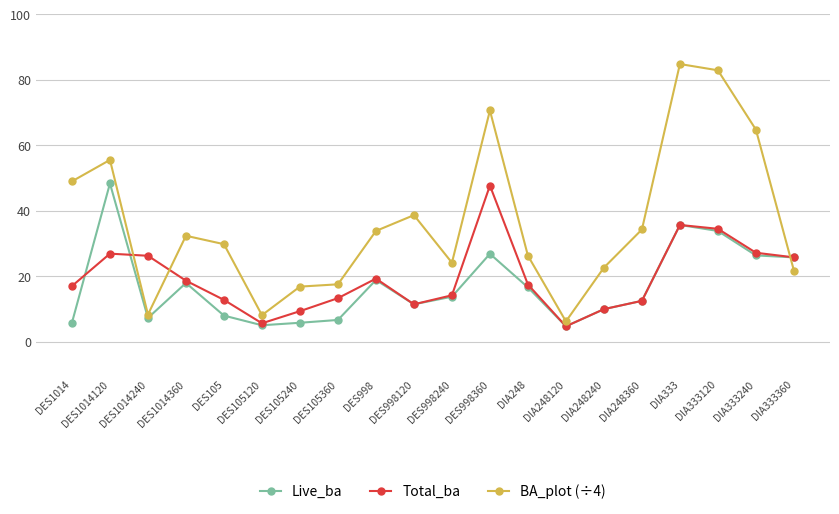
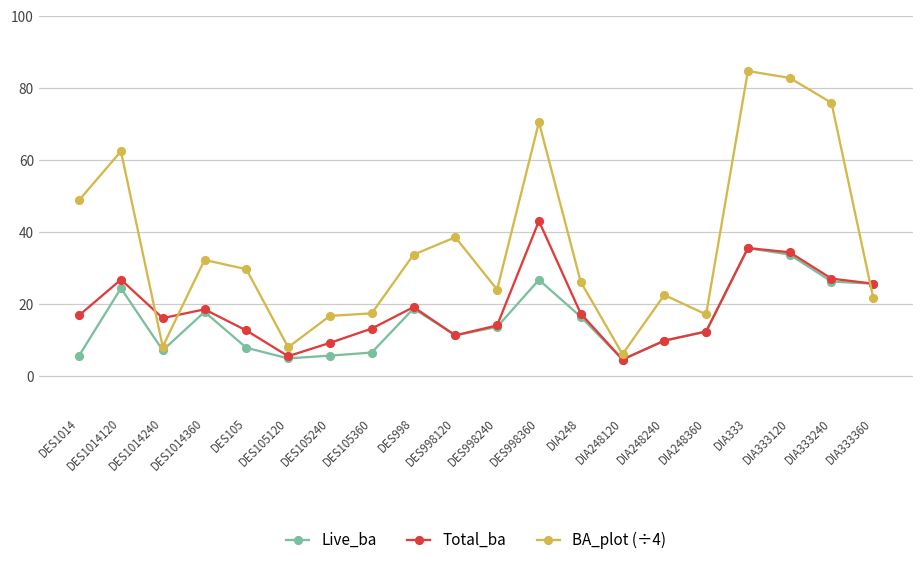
  {
    "Live_ba": {
      "DES1014": 6,
-     "DES1014120": 48,
+     "DES1014120": 24,
      "DES1014240": 7,
      "DES105": 8,
      "DES105240": 6,
      "DES105360": 7,
      "DES998360": 27,
      "DIA248": 17,
      "DIA333240": 26
    },
    "Total_ba": {
      "DES1014": 17,
      "DES1014120": 27,
-     "DES1014240": 26,
+     "DES1014240": 16,
      "DES105": 13,
      "DES105240": 9,
      "DES105360": 13,
-     "DES998360": 48,
+     "DES998360": 43,
      "DIA248": 17,
      "DIA333240": 27
    },
    "BA_plot (÷4)": {
      "DES1014": 49,
-     "DES1014120": 56,
+     "DES1014120": 63,
      "DES1014240": 8,
      "DES1014360": 32,
      "DES105": 30,
      "DES105120": 8,
      "DES105240": 17,
      "DES105360": 17,
      "DES998": 34,
      "DES998120": 39,
      "DES998240": 24,
      "DES998360": 71,
      "DIA248": 26,
      "DIA248120": 6,
      "DIA248240": 23,
-     "DIA248360": 34,
+     "DIA248360": 17,
      "DIA333": 85,
      "DIA333120": 83,
-     "DIA333240": 65,
+     "DIA333240": 76,
      "DIA333360": 22
    }
  }
